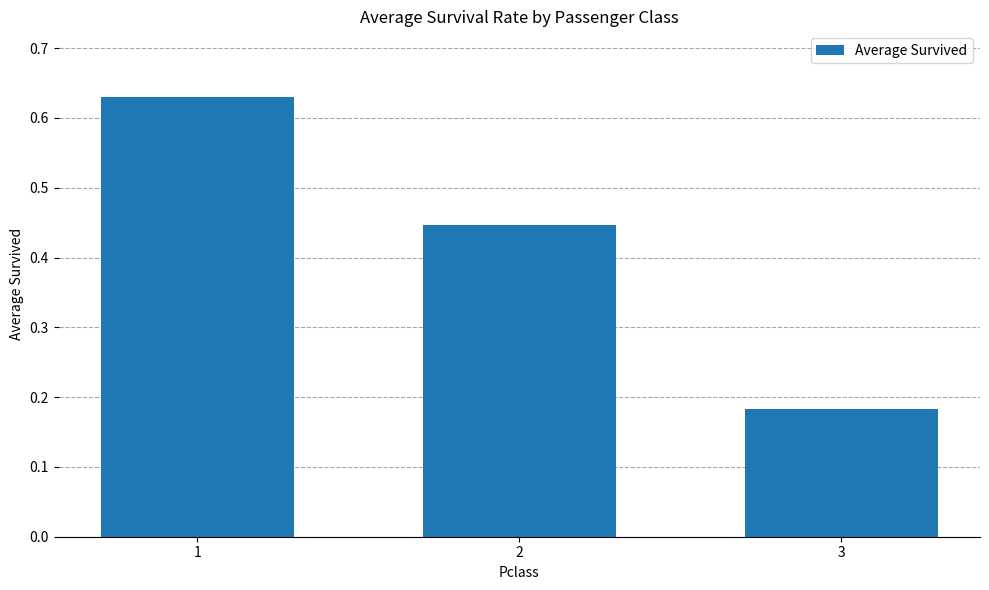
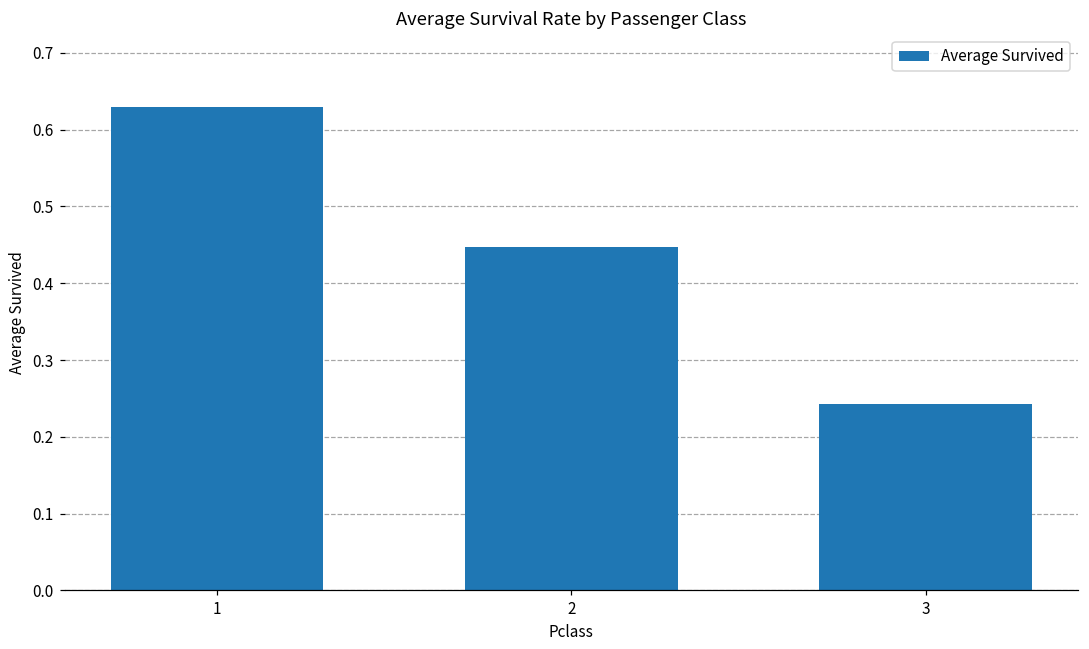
  {
    "1": 0.63,
    "2": 0.45,
-   "3": 0.18
+   "3": 0.24
  }
